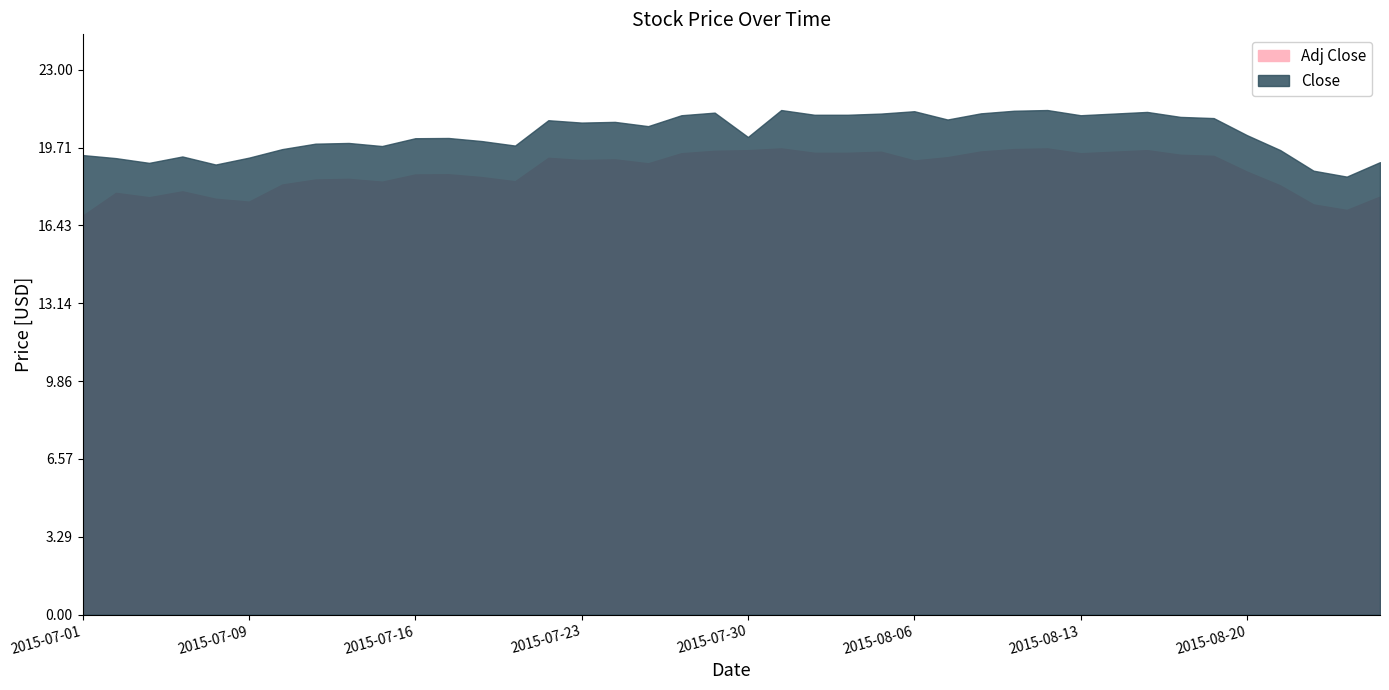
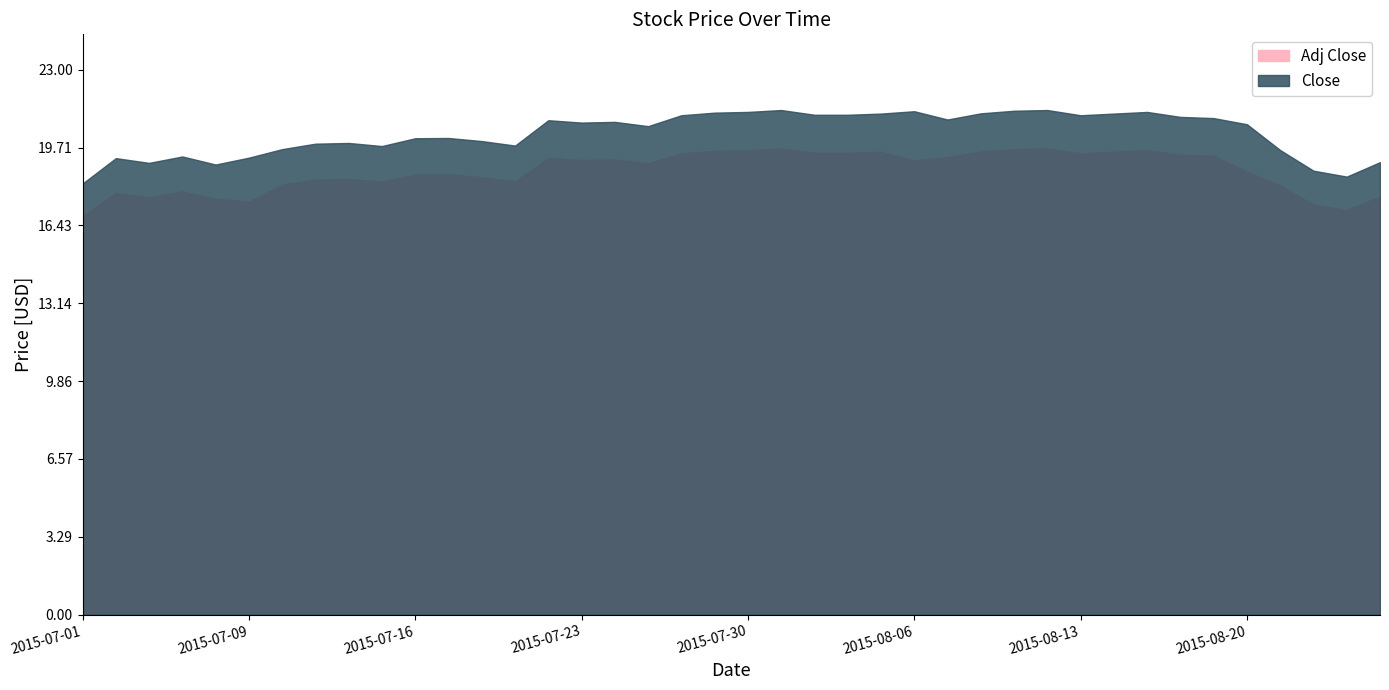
  {
    "Adj Close": {
      "2015-07-01": 16.8,
      "2015-07-09": 17.4,
      "2015-07-16": 18.6,
      "2015-07-23": 19.2,
      "2015-07-30": 19.6,
      "2015-08-06": 19.2,
      "2015-08-13": 19.5,
      "2015-08-20": 18.7
    },
    "Close": {
-     "2015-07-01": 19.4,
+     "2015-07-01": 18.2,
      "2015-07-09": 19.3,
      "2015-07-16": 20.1,
      "2015-07-23": 20.8,
-     "2015-07-30": 20.2,
+     "2015-07-30": 21.2,
      "2015-08-06": 21.3,
      "2015-08-13": 21.1,
-     "2015-08-20": 20.2
+     "2015-08-20": 20.7
    }
  }
